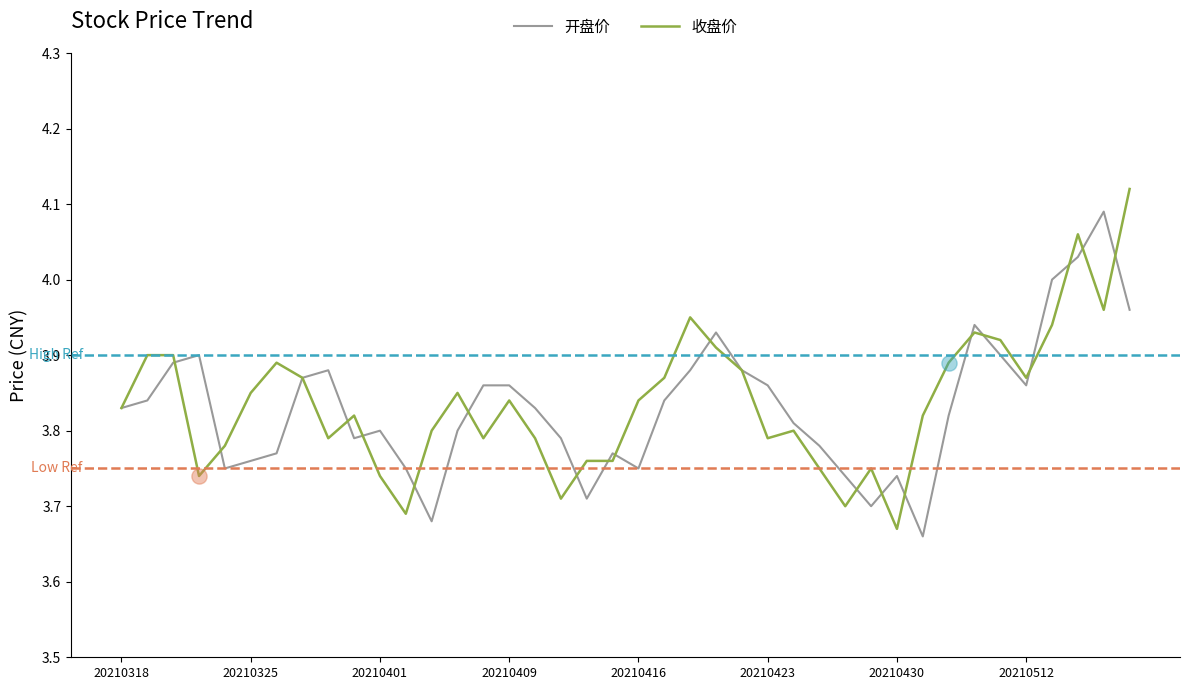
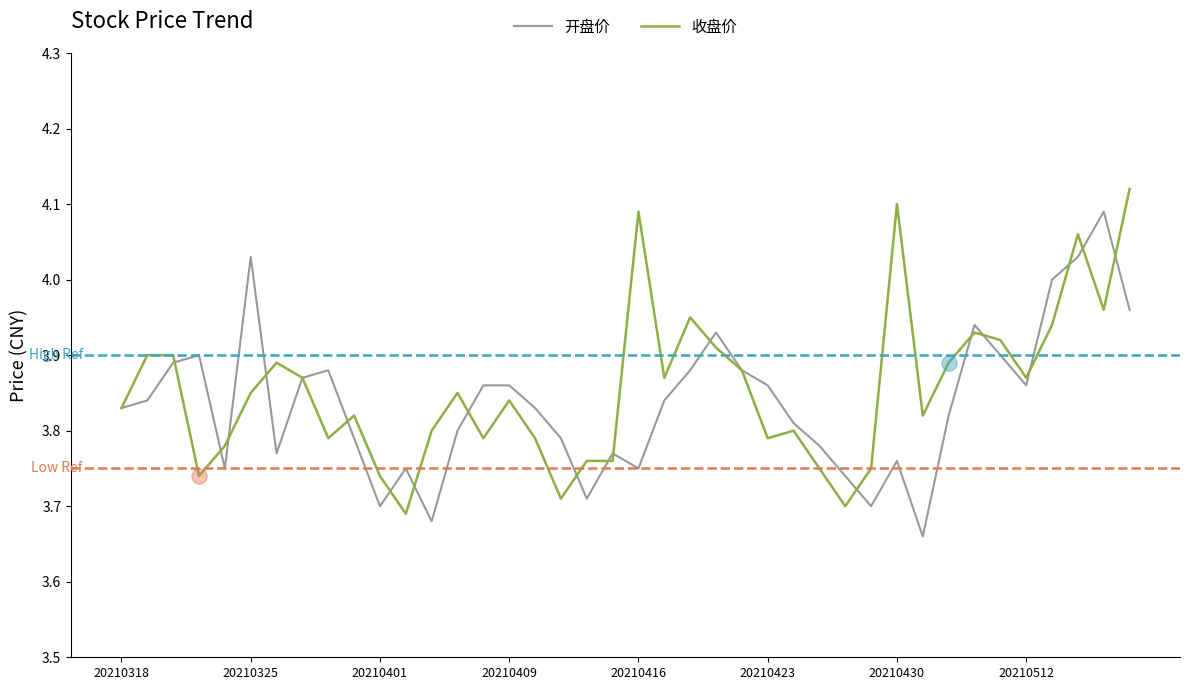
  {
    "开盘价": {
-     "20210325": 3.76,
-     "20210401": 3.8,
+     "20210325": 4.03,
+     "20210401": 3.7,
      "20210409": 3.86,
      "20210416": 3.75,
      "20210423": 3.86,
-     "20210430": 3.74,
+     "20210430": 3.76,
      "20210512": 3.86
    },
    "收盘价": {
      "20210325": 3.85,
      "20210401": 3.74,
      "20210409": 3.84,
-     "20210416": 3.84,
+     "20210416": 4.09,
      "20210423": 3.79,
-     "20210430": 3.67,
+     "20210430": 4.10,
      "20210512": 3.87
    }
  }
